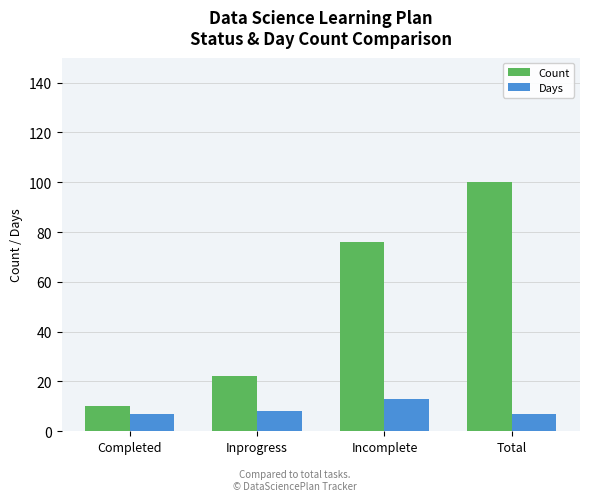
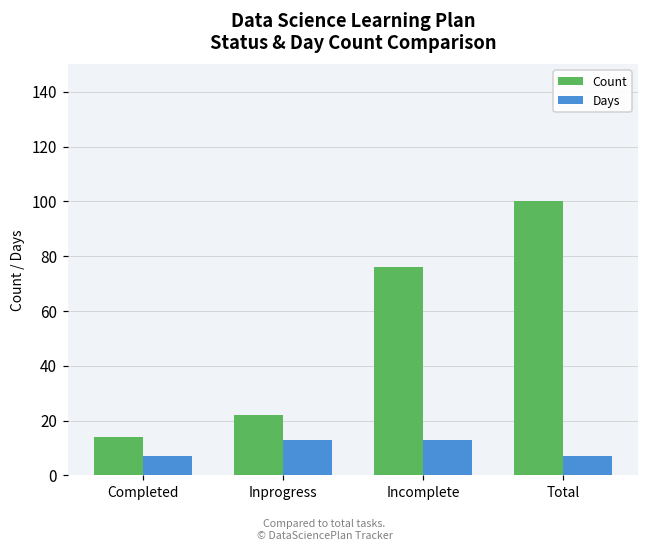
  {
    "Count": {
-     "Completed": 10,
+     "Completed": 14,
      "Inprogress": 22,
      "Incomplete": 76,
      "Total": 100
    },
    "Days": {
      "Completed": 7,
-     "Inprogress": 8,
+     "Inprogress": 13,
      "Incomplete": 13,
      "Total": 7
    }
  }
